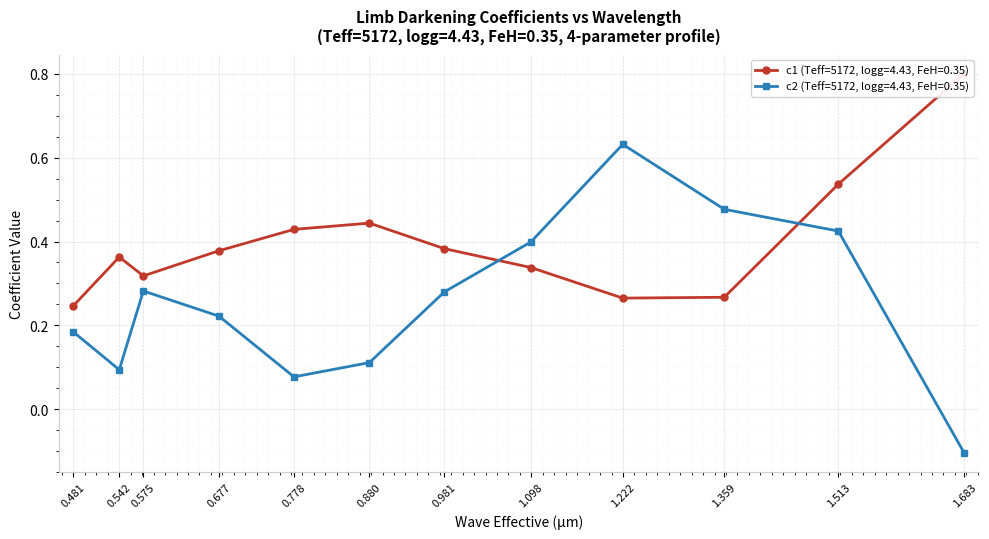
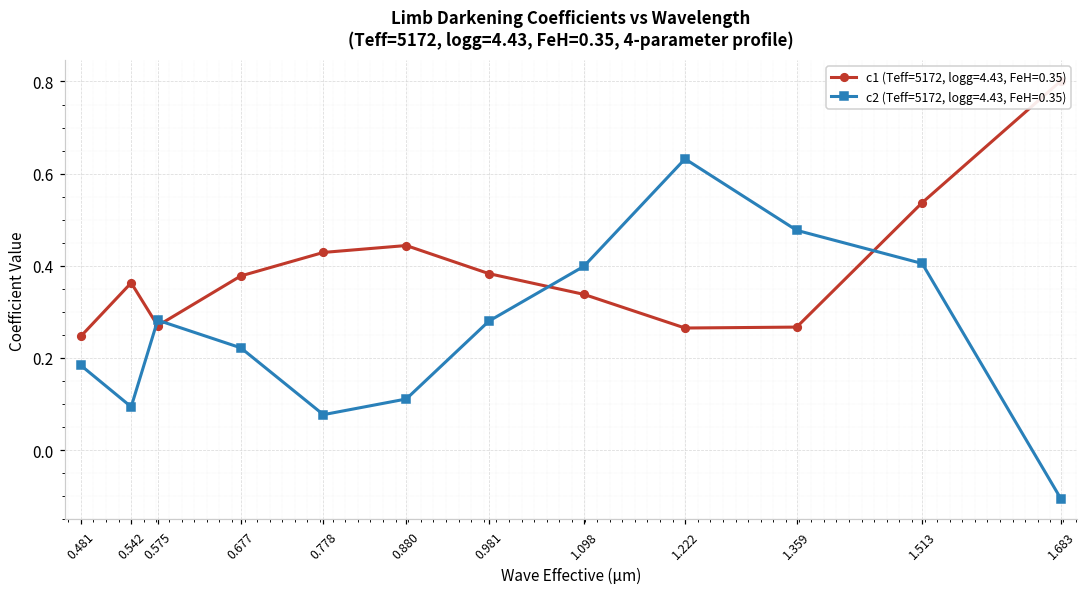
  {
    "c1 (Teff=5172, logg=4.43, FeH=0.35)": {
      "0.481": 0.25,
      "0.542": 0.36,
-     "0.575": 0.32,
+     "0.575": 0.27,
      "0.677": 0.38,
      "0.778": 0.43,
      "0.880": 0.44,
      "0.981": 0.38,
      "1.098": 0.34,
      "1.222": 0.27,
      "1.359": 0.27,
      "1.513": 0.54
    },
    "c2 (Teff=5172, logg=4.43, FeH=0.35)": {
      "0.481": 0.18,
      "0.542": 0.09,
      "0.575": 0.28,
      "0.677": 0.22,
      "0.778": 0.08,
      "0.880": 0.11,
      "0.981": 0.28,
      "1.098": 0.40,
      "1.222": 0.63,
      "1.359": 0.48,
-     "1.513": 0.43,
+     "1.513": 0.41,
      "1.683": -0.11
    }
  }
